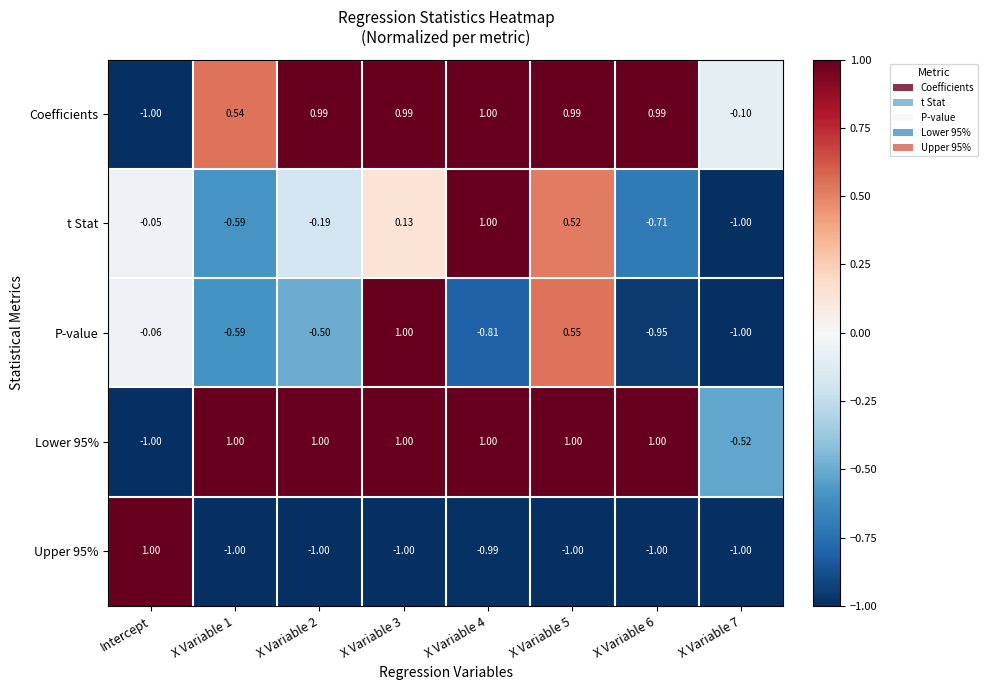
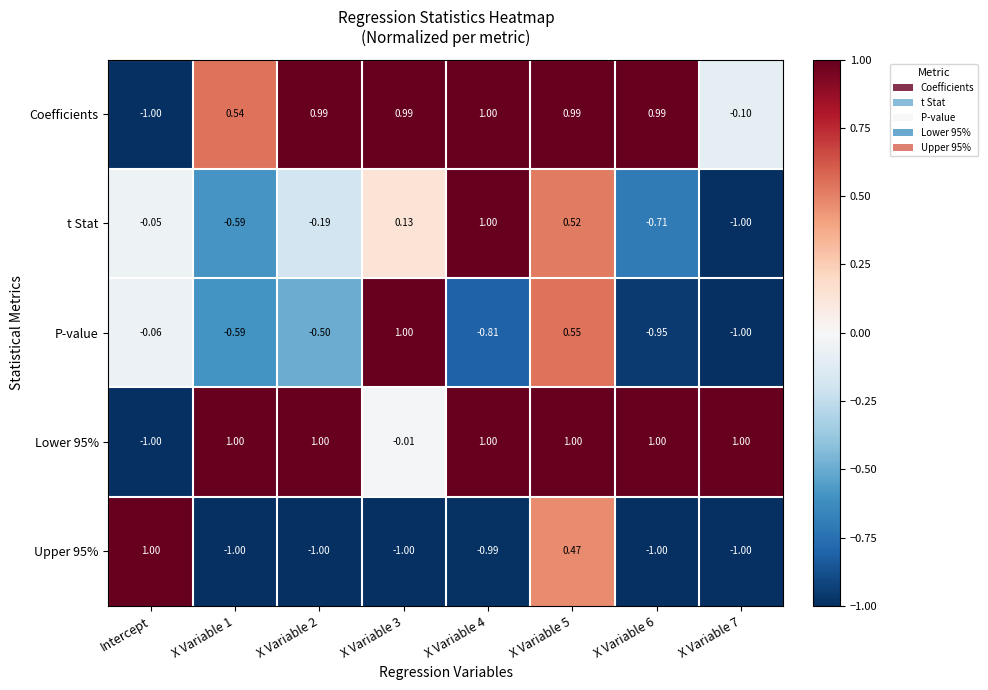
  {
    "Coefficients": {
      "Intercept": -1.00,
      "X Variable 1": 0.54,
      "X Variable 2": 0.99,
      "X Variable 3": 0.99,
      "X Variable 4": 1.00,
      "X Variable 5": 0.99,
      "X Variable 6": 0.99,
      "X Variable 7": -0.10
    },
    "t Stat": {
      "Intercept": -0.05,
      "X Variable 1": -0.59,
      "X Variable 2": -0.19,
      "X Variable 3": 0.13,
      "X Variable 4": 1.00,
      "X Variable 5": 0.52,
      "X Variable 6": -0.71,
      "X Variable 7": -1.00
    },
    "P-value": {
      "Intercept": -0.06,
      "X Variable 1": -0.59,
      "X Variable 2": -0.50,
      "X Variable 3": 1.00,
      "X Variable 4": -0.81,
      "X Variable 5": 0.55,
      "X Variable 6": -0.95,
      "X Variable 7": -1.00
    },
    "Lower 95%": {
      "Intercept": -1.00,
      "X Variable 1": 1.00,
      "X Variable 2": 1.00,
-     "X Variable 3": 1.00,
+     "X Variable 3": -0.01,
      "X Variable 4": 1.00,
      "X Variable 5": 1.00,
      "X Variable 6": 1.00,
-     "X Variable 7": -0.52
+     "X Variable 7": 1.00
    },
    "Upper 95%": {
      "Intercept": 1.00,
      "X Variable 1": -1.00,
      "X Variable 2": -1.00,
      "X Variable 3": -1.00,
      "X Variable 4": -0.99,
-     "X Variable 5": -1.00,
+     "X Variable 5": 0.47,
      "X Variable 6": -1.00,
      "X Variable 7": -1.00
    }
  }
